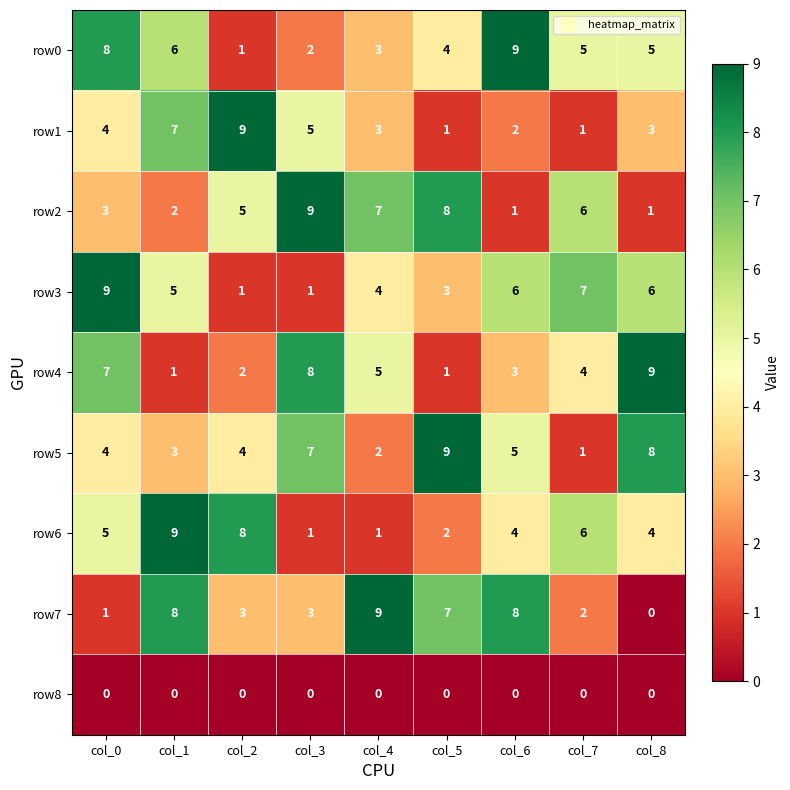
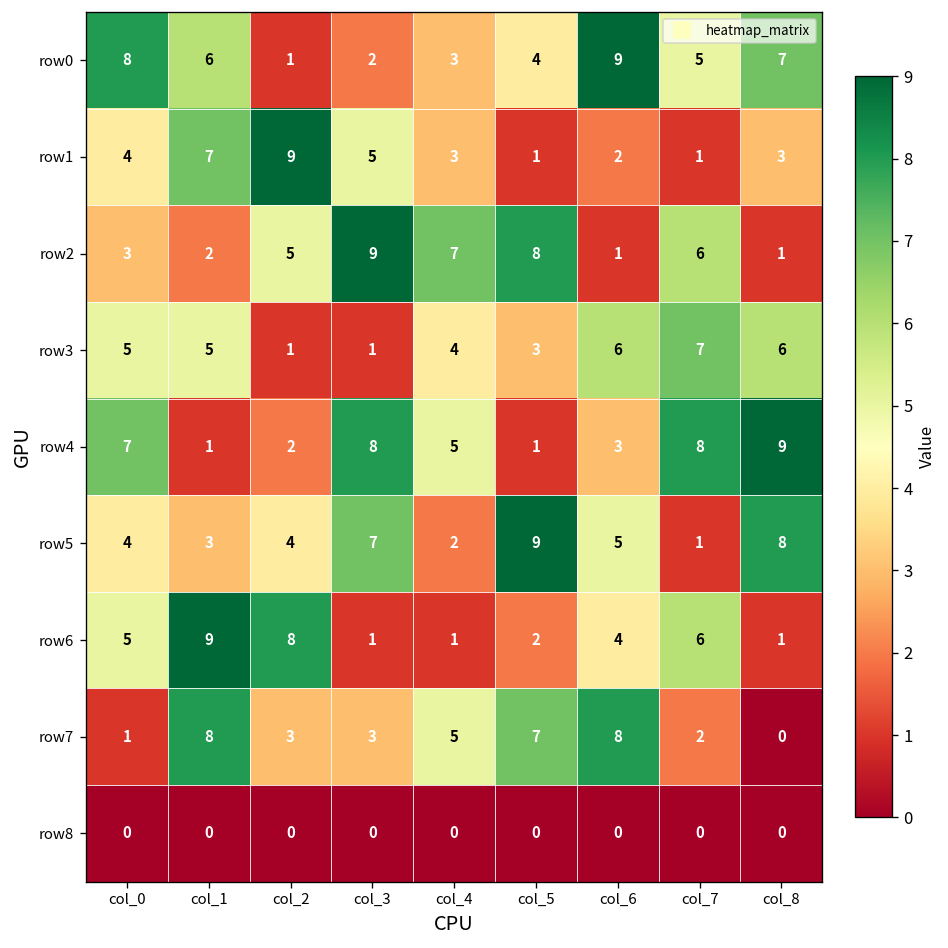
  {
    "row0": {
      "col_0": 8,
      "col_1": 6,
      "col_2": 1,
      "col_3": 2,
      "col_4": 3,
      "col_5": 4,
      "col_6": 9,
      "col_7": 5,
-     "col_8": 5
+     "col_8": 7
    },
    "row1": {
      "col_0": 4,
      "col_1": 7,
      "col_2": 9,
      "col_3": 5,
      "col_4": 3,
      "col_5": 1,
      "col_6": 2,
      "col_7": 1,
      "col_8": 3
    },
    "row2": {
      "col_0": 3,
      "col_1": 2,
      "col_2": 5,
      "col_3": 9,
      "col_4": 7,
      "col_5": 8,
      "col_6": 1,
      "col_7": 6,
      "col_8": 1
    },
    "row3": {
-     "col_0": 9,
+     "col_0": 5,
      "col_1": 5,
      "col_2": 1,
      "col_3": 1,
      "col_4": 4,
      "col_5": 3,
      "col_6": 6,
      "col_7": 7,
      "col_8": 6
    },
    "row4": {
      "col_0": 7,
      "col_1": 1,
      "col_2": 2,
      "col_3": 8,
      "col_4": 5,
      "col_5": 1,
      "col_6": 3,
-     "col_7": 4,
+     "col_7": 8,
      "col_8": 9
    },
    "row5": {
      "col_0": 4,
      "col_1": 3,
      "col_2": 4,
      "col_3": 7,
      "col_4": 2,
      "col_5": 9,
      "col_6": 5,
      "col_7": 1,
      "col_8": 8
    },
    "row6": {
      "col_0": 5,
      "col_1": 9,
      "col_2": 8,
      "col_3": 1,
      "col_4": 1,
      "col_5": 2,
      "col_6": 4,
      "col_7": 6,
-     "col_8": 4
+     "col_8": 1
    },
    "row7": {
      "col_0": 1,
      "col_1": 8,
      "col_2": 3,
      "col_3": 3,
-     "col_4": 9,
+     "col_4": 5,
      "col_5": 7,
      "col_6": 8,
      "col_7": 2,
      "col_8": 0
    },
    "row8": {
      "col_0": 0,
      "col_1": 0,
      "col_2": 0,
      "col_3": 0,
      "col_4": 0,
      "col_5": 0,
      "col_6": 0,
      "col_7": 0,
      "col_8": 0
    }
  }
